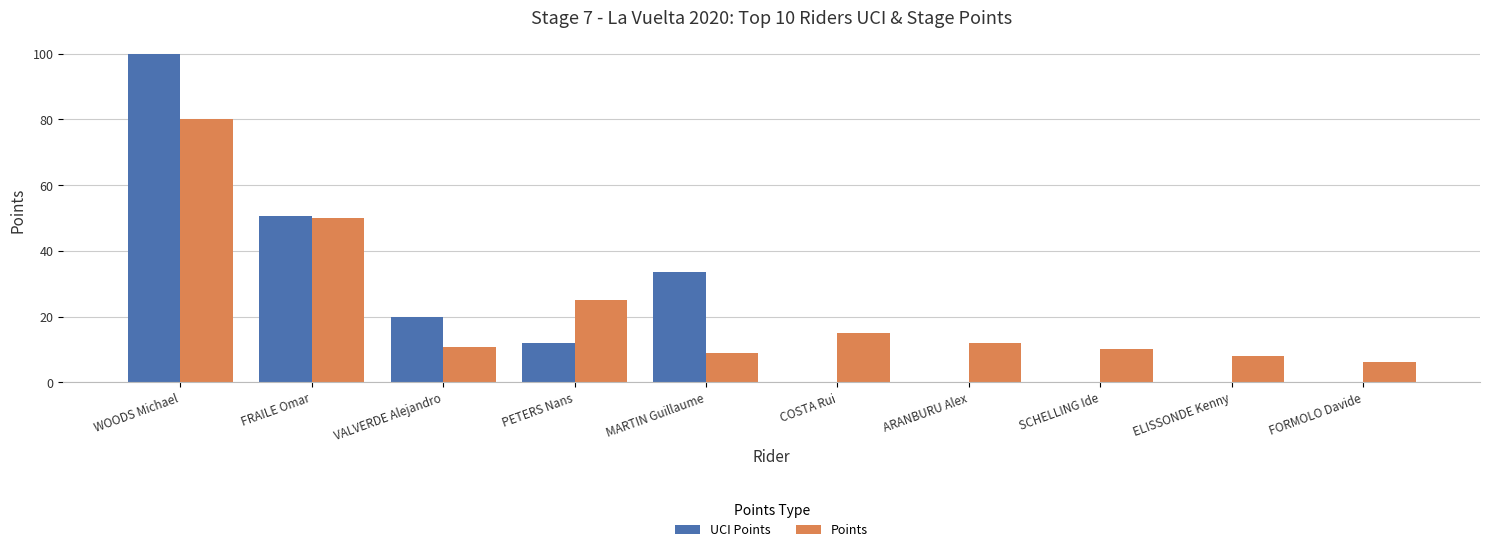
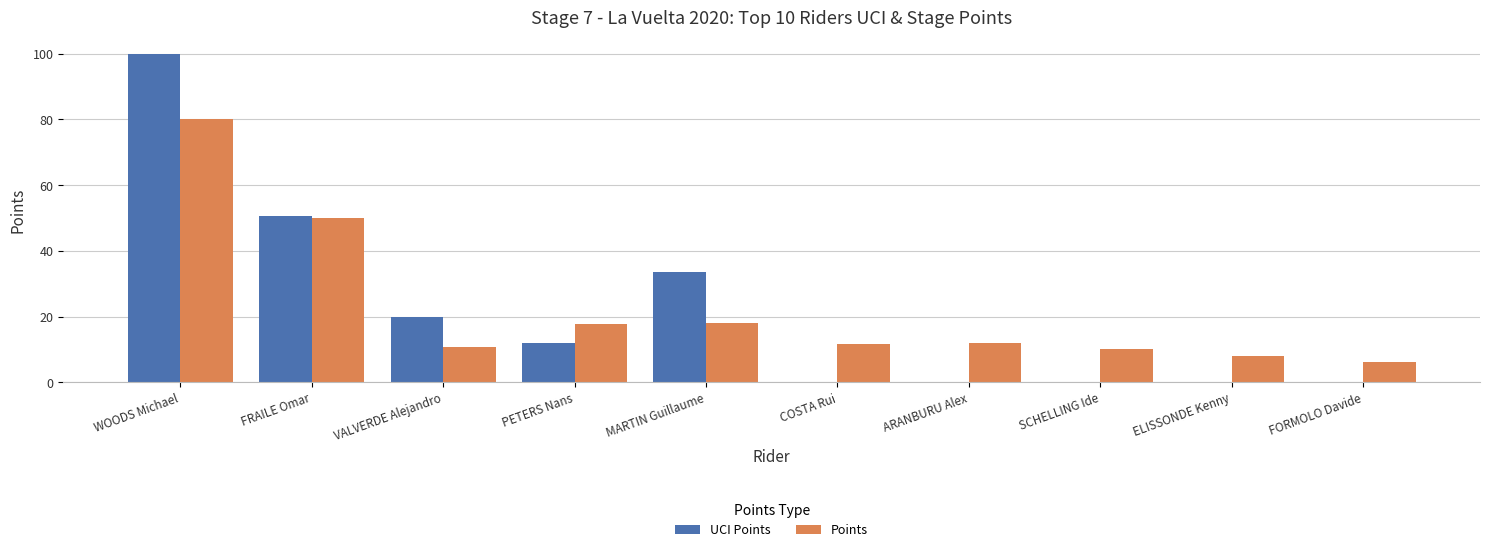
  {
    "UCI Points": {
      "WOODS Michael": 100,
      "FRAILE Omar": 51,
      "VALVERDE Alejandro": 20,
      "PETERS Nans": 12,
      "MARTIN Guillaume": 34,
      "COSTA Rui": 0,
      "ARANBURU Alex": 0,
      "SCHELLING Ide": 0,
      "ELISSONDE Kenny": 0,
      "FORMOLO Davide": 0
    },
    "Points": {
      "WOODS Michael": 80,
      "FRAILE Omar": 50,
      "VALVERDE Alejandro": 11,
-     "PETERS Nans": 25,
-     "MARTIN Guillaume": 9,
-     "COSTA Rui": 15,
+     "PETERS Nans": 18,
+     "MARTIN Guillaume": 18,
+     "COSTA Rui": 12,
      "ARANBURU Alex": 12,
      "SCHELLING Ide": 10,
      "ELISSONDE Kenny": 8,
      "FORMOLO Davide": 6
    }
  }
